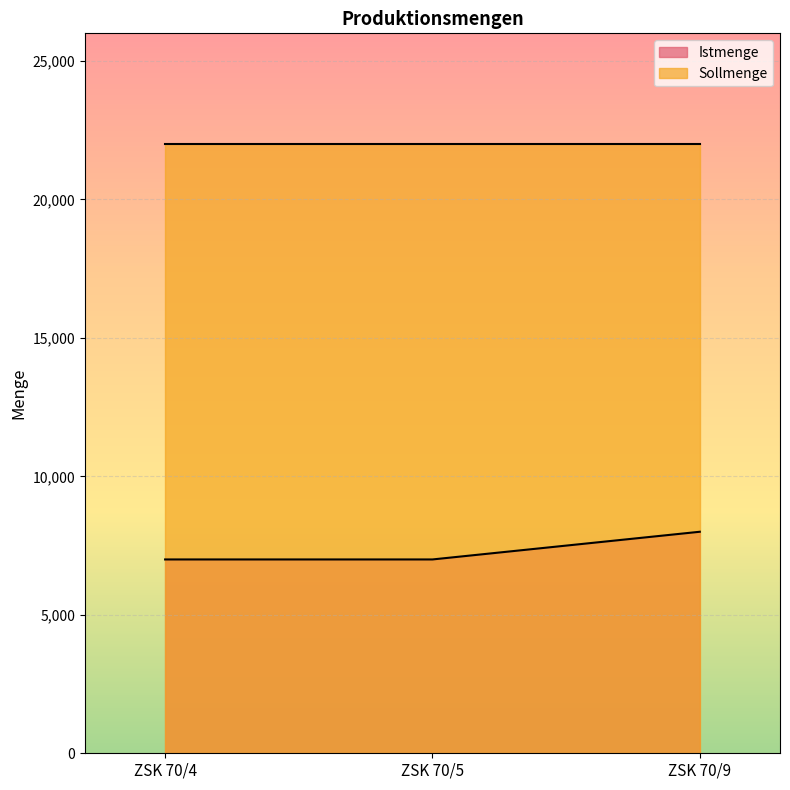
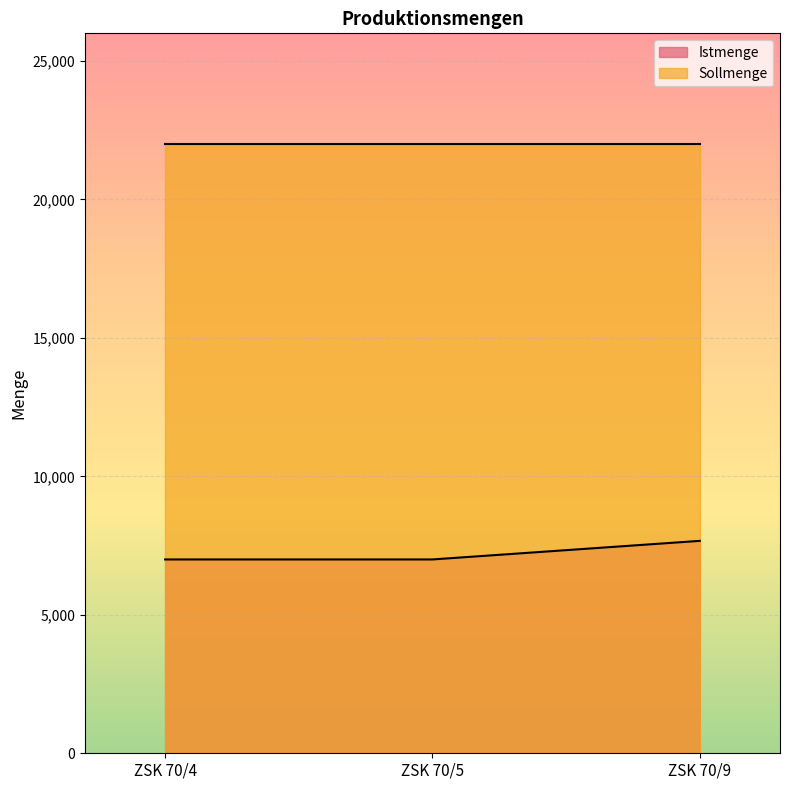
  {
    "Istmenge": {
      "ZSK 70/4": "7,000",
      "ZSK 70/5": "7,000",
-     "ZSK 70/9": "8,000"
+     "ZSK 70/9": "7,700"
    },
    "Sollmenge": {
      "ZSK 70/4": "22,000",
      "ZSK 70/5": "22,000",
      "ZSK 70/9": "22,000"
    }
  }
